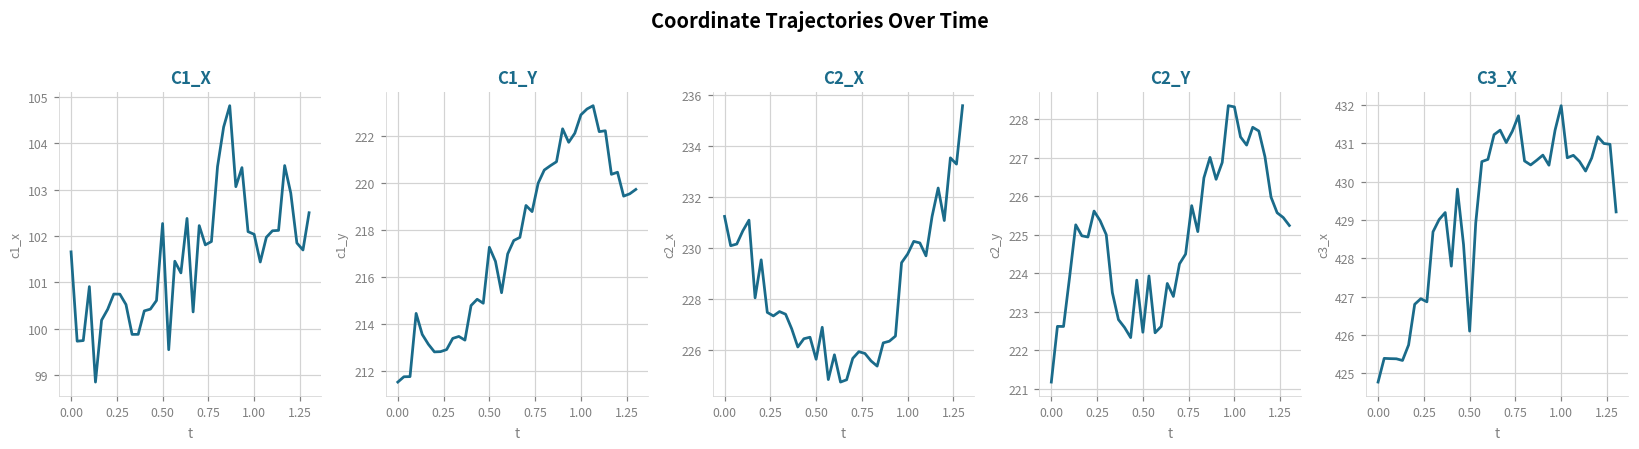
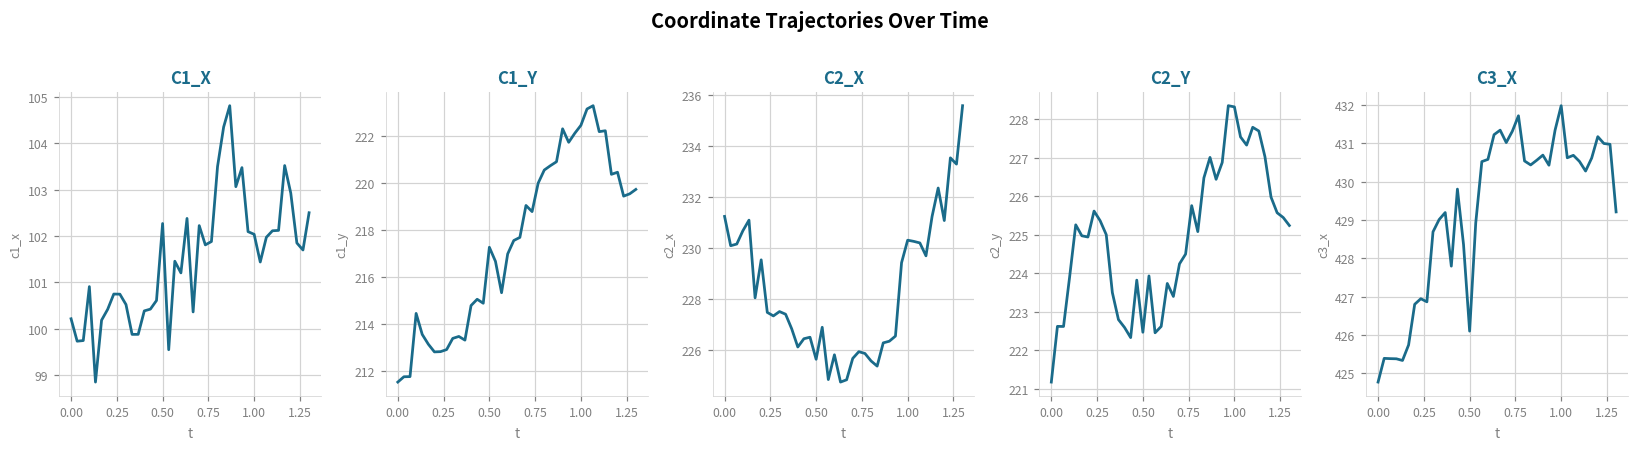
  {
    "C1_X": {
-     "0.00": 101.7,
+     "0.00": 100.2,
      "0.50": 102.3,
      "1.00": 102.0
    },
    "C1_Y": {
      "0.00": 211.5,
      "0.50": 217.3,
-     "1.00": 222.9
+     "1.00": 222.5
    },
    "C2_X": {
      "0.00": 231.2,
      "0.50": 225.6,
-     "1.00": 229.8
+     "1.00": 230.3
    },
    "C2_Y": {
      "0.00": 221.2,
      "0.50": 222.5,
      "1.00": 228.3
    },
    "C3_X": {
      "0.00": 424.8,
      "0.50": 426.1,
      "1.00": 432.0
    }
  }
